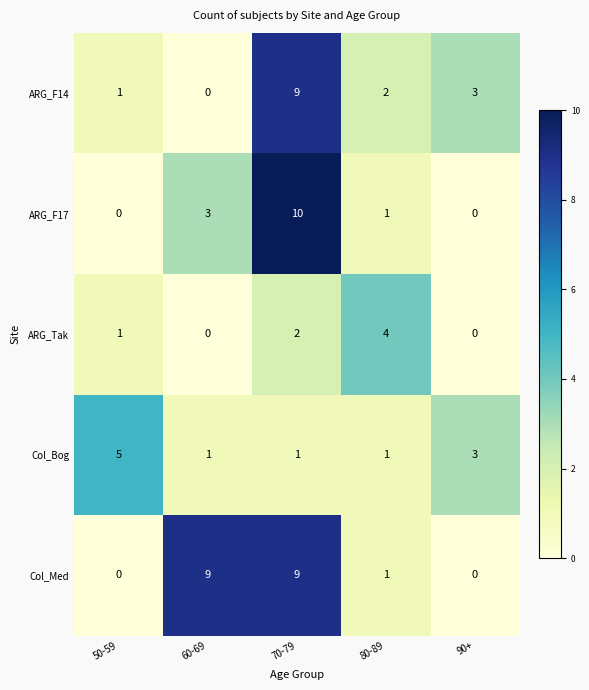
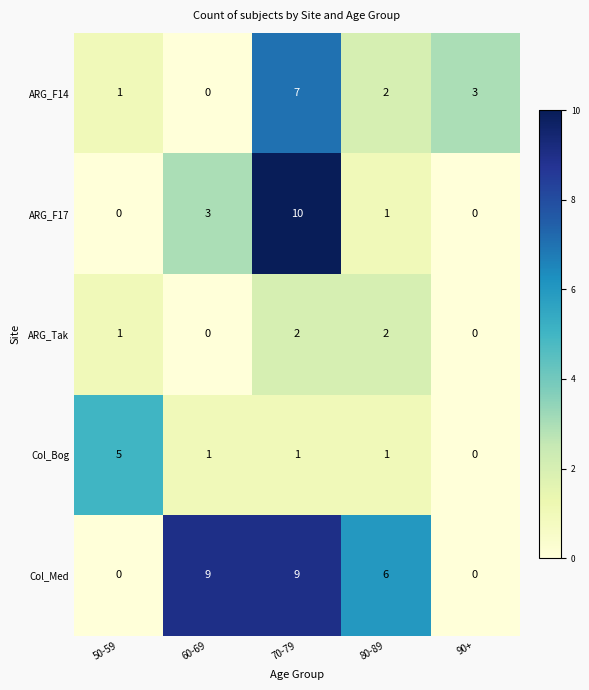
  {
    "ARG_F14": {
      "50-59": 1,
      "60-69": 0,
-     "70-79": 9,
+     "70-79": 7,
      "80-89": 2,
      "90+": 3
    },
    "ARG_F17": {
      "50-59": 0,
      "60-69": 3,
      "70-79": 10,
      "80-89": 1,
      "90+": 0
    },
    "ARG_Tak": {
      "50-59": 1,
      "60-69": 0,
      "70-79": 2,
-     "80-89": 4,
+     "80-89": 2,
      "90+": 0
    },
    "Col_Bog": {
      "50-59": 5,
      "60-69": 1,
      "70-79": 1,
      "80-89": 1,
-     "90+": 3
+     "90+": 0
    },
    "Col_Med": {
      "50-59": 0,
      "60-69": 9,
      "70-79": 9,
-     "80-89": 1,
+     "80-89": 6,
      "90+": 0
    }
  }
